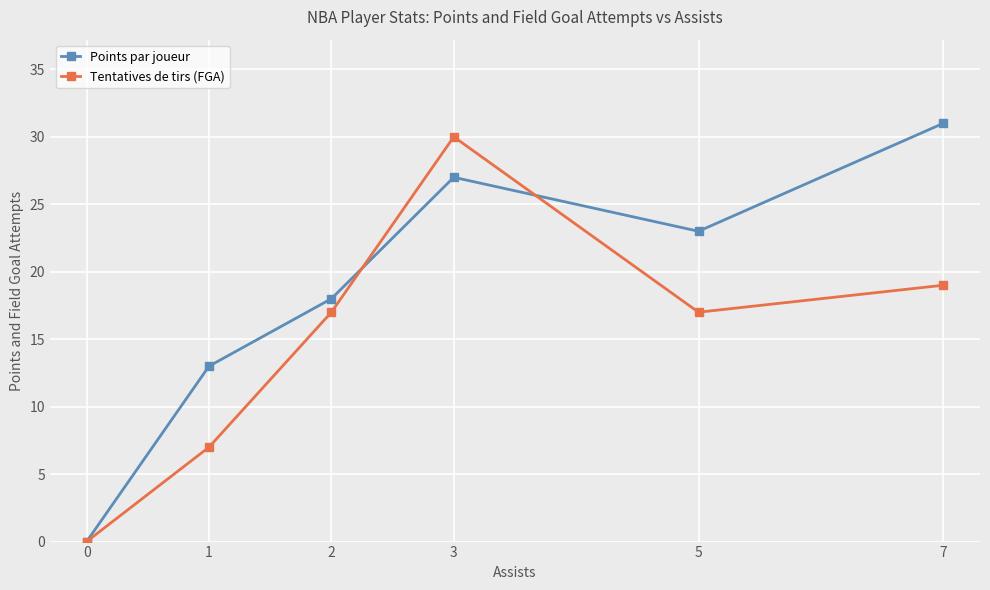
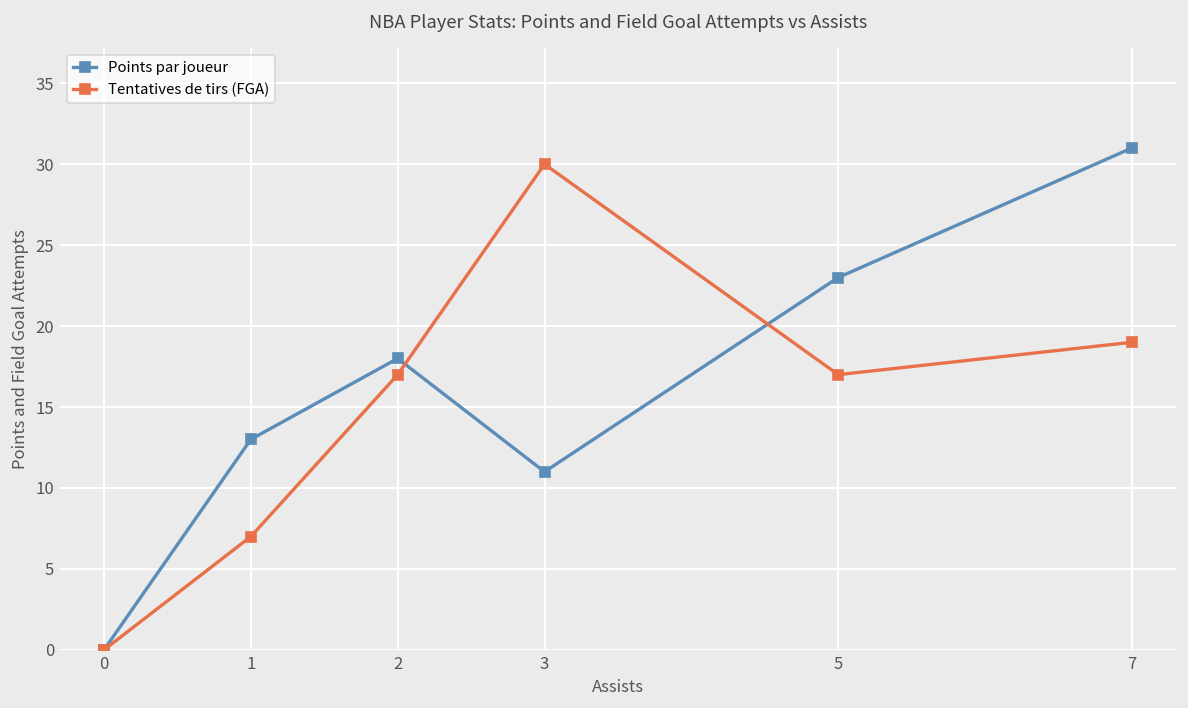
  {
    "Points par joueur": {
      "1": 13,
      "2": 18,
-     "3": 27,
+     "3": 11,
      "5": 23,
      "7": 31
    },
    "Tentatives de tirs (FGA)": {
      "1": 7,
      "2": 17,
      "3": 30,
      "5": 17,
      "7": 19
    }
  }
